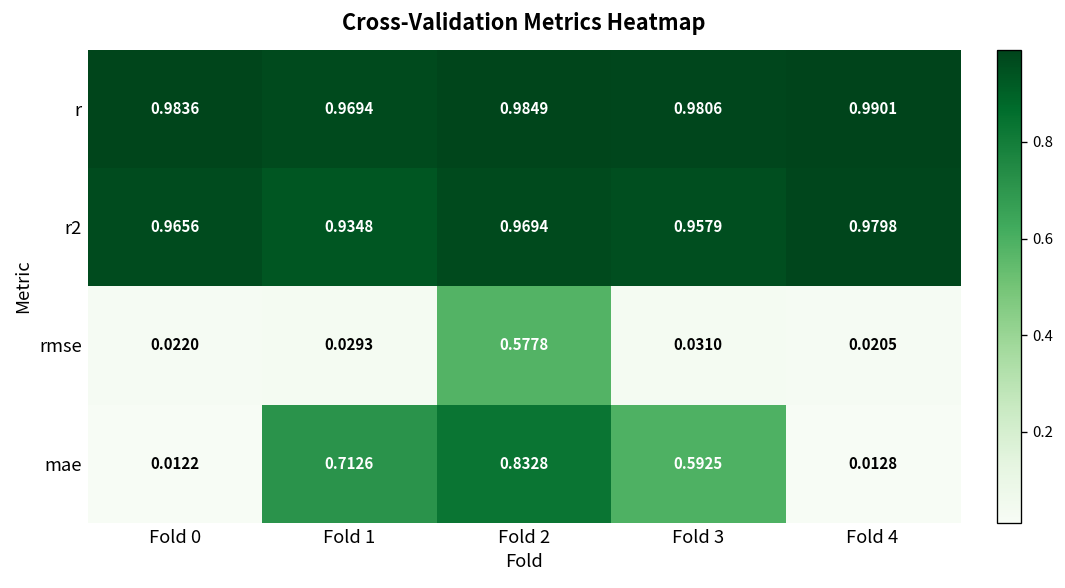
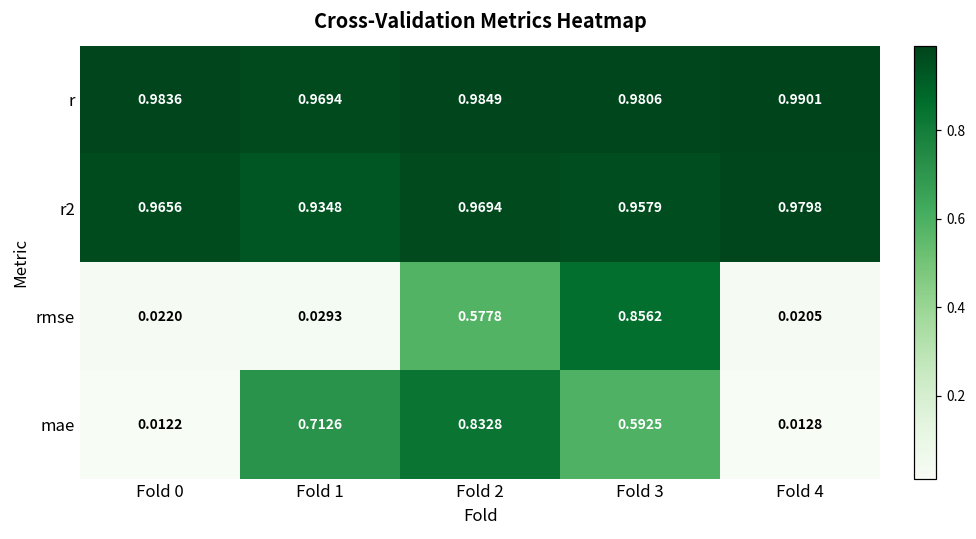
  {
    "r": {
      "Fold 0": 0.9836,
      "Fold 1": 0.9694,
      "Fold 2": 0.9849,
      "Fold 3": 0.9806,
      "Fold 4": 0.9901
    },
    "r2": {
      "Fold 0": 0.9656,
      "Fold 1": 0.9348,
      "Fold 2": 0.9694,
      "Fold 3": 0.9579,
      "Fold 4": 0.9798
    },
    "rmse": {
      "Fold 0": 0.0220,
      "Fold 1": 0.0293,
      "Fold 2": 0.5778,
-     "Fold 3": 0.0310,
+     "Fold 3": 0.8562,
      "Fold 4": 0.0205
    },
    "mae": {
      "Fold 0": 0.0122,
      "Fold 1": 0.7126,
      "Fold 2": 0.8328,
      "Fold 3": 0.5925,
      "Fold 4": 0.0128
    }
  }
